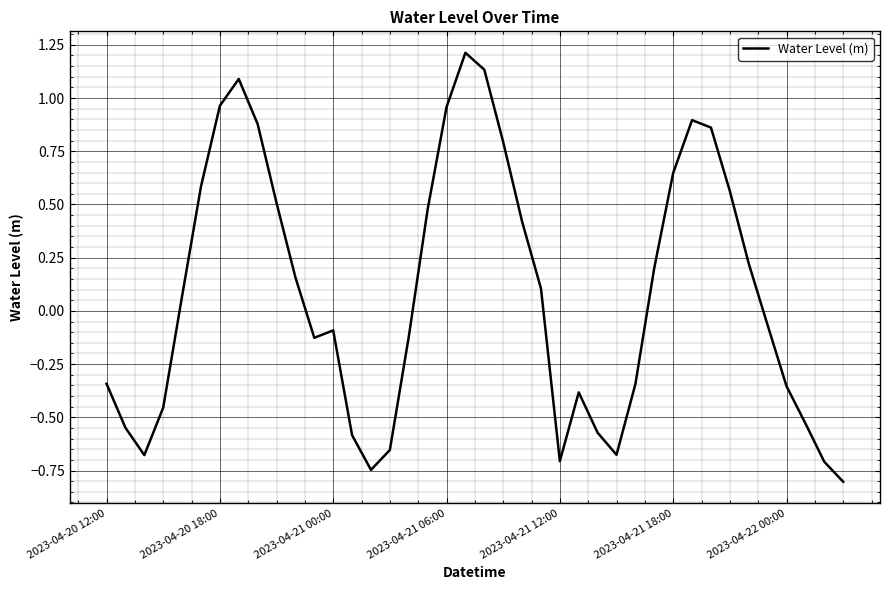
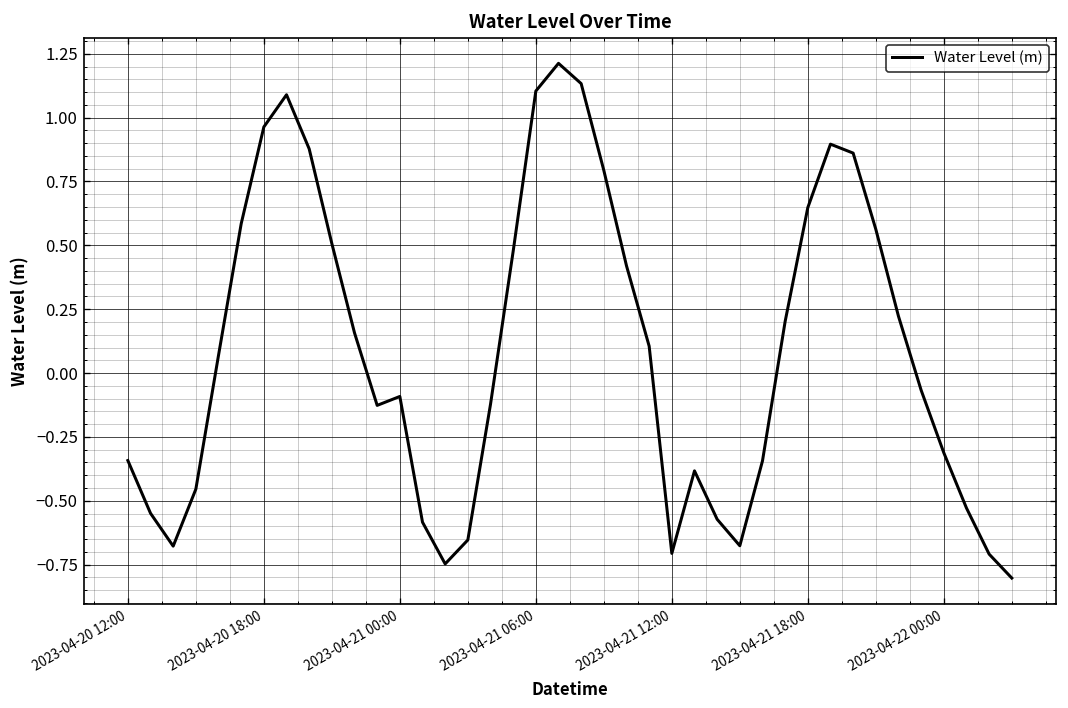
  {
    "2023-04-20 12:00": -0.34,
    "2023-04-20 18:00": 0.96,
    "2023-04-21 00:00": -0.09,
-   "2023-04-21 06:00": 0.96,
+   "2023-04-21 06:00": 1.10,
    "2023-04-21 12:00": -0.71,
    "2023-04-21 18:00": 0.65,
-   "2023-04-22 00:00": -0.35
+   "2023-04-22 00:00": -0.31
  }
